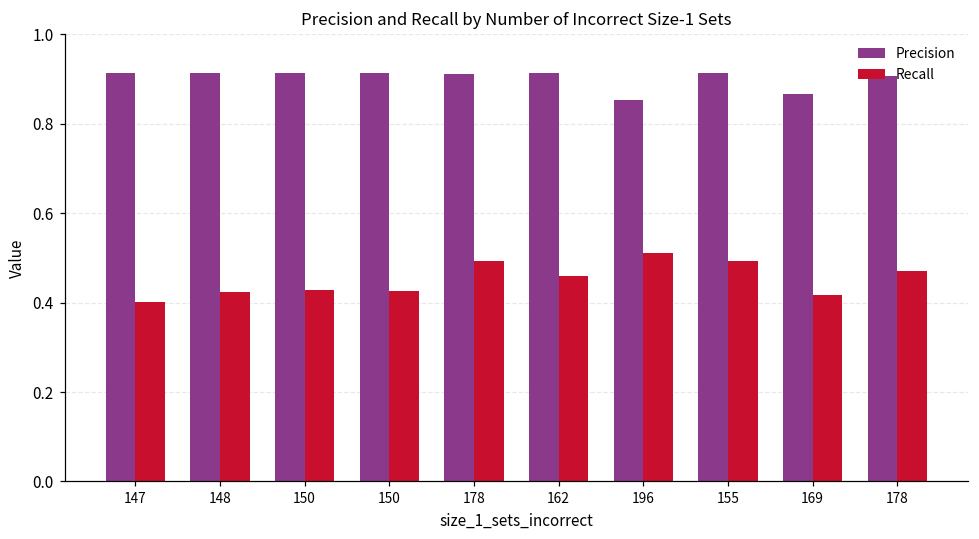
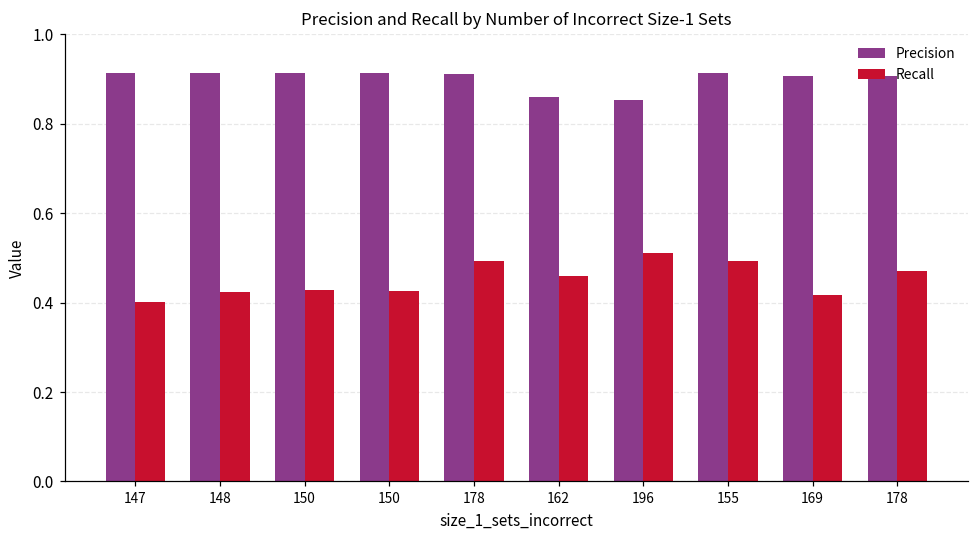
  {
    "Precision": {
      "147": 0.91,
      "148": 0.91,
-     "162": 0.91,
+     "162": 0.86,
      "196": 0.85,
      "155": 0.91,
-     "169": 0.87
+     "169": 0.91
    },
    "Recall": {
      "147": 0.40,
      "148": 0.42,
      "162": 0.46,
      "196": 0.51,
      "155": 0.49,
      "169": 0.42
    }
  }
